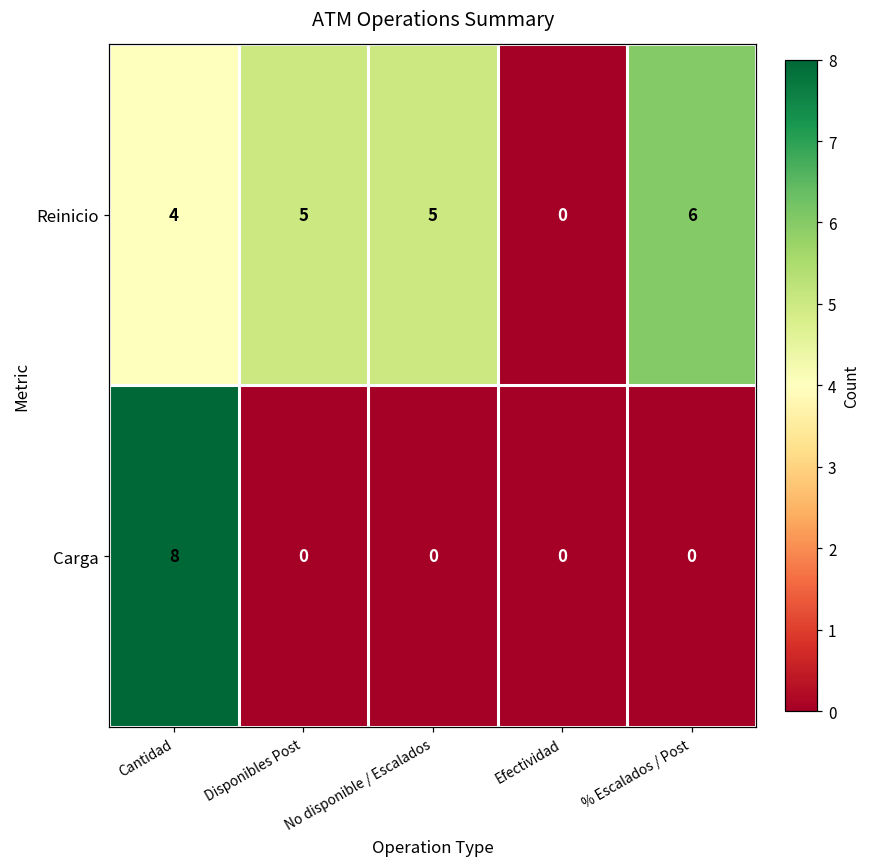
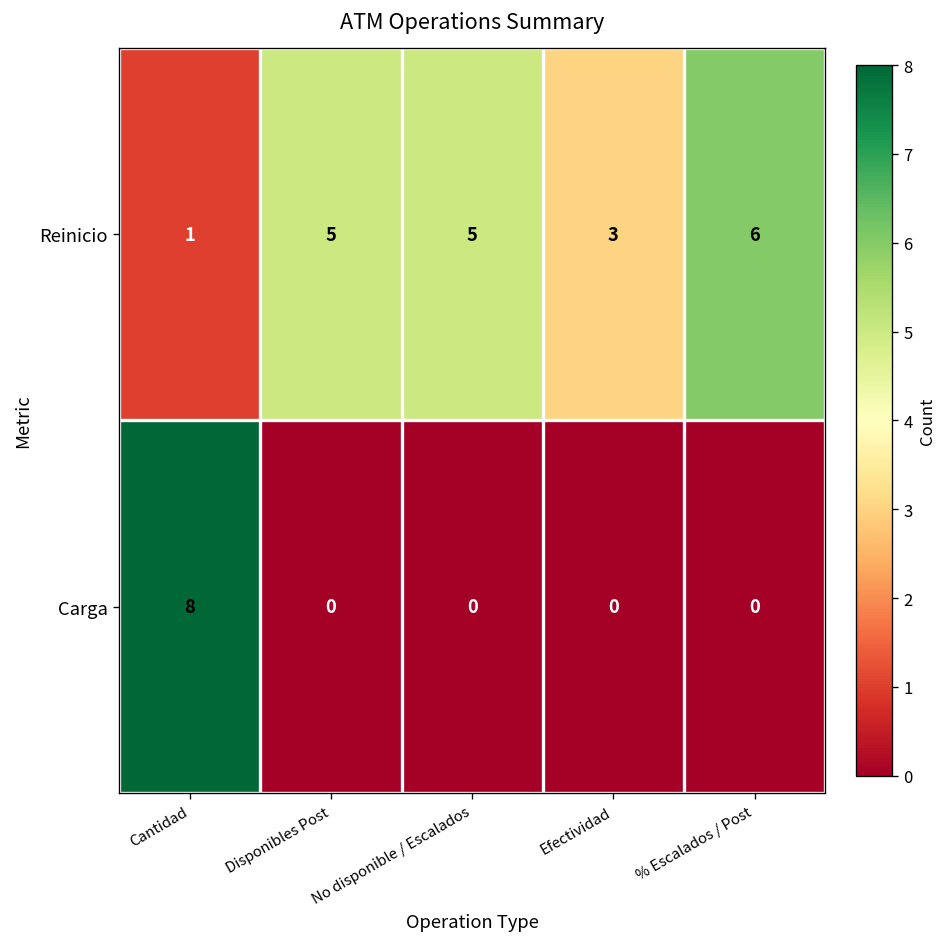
  {
    "Reinicio": {
-     "Cantidad": 4,
+     "Cantidad": 1,
      "Disponibles Post": 5,
      "No disponible / Escalados": 5,
-     "Efectividad": 0,
+     "Efectividad": 3,
      "% Escalados / Post": 6
    },
    "Carga": {
      "Cantidad": 8,
      "Disponibles Post": 0,
      "No disponible / Escalados": 0,
      "Efectividad": 0,
      "% Escalados / Post": 0
    }
  }
